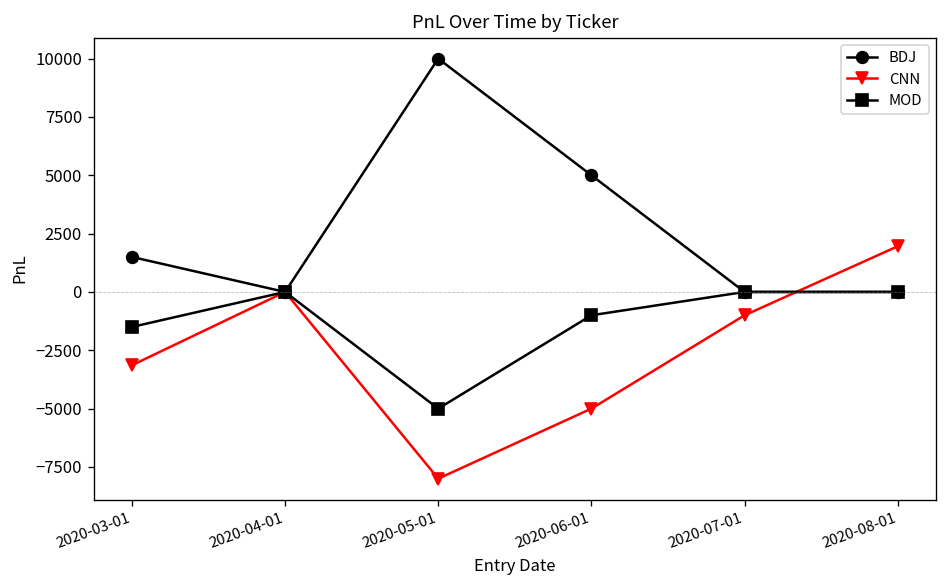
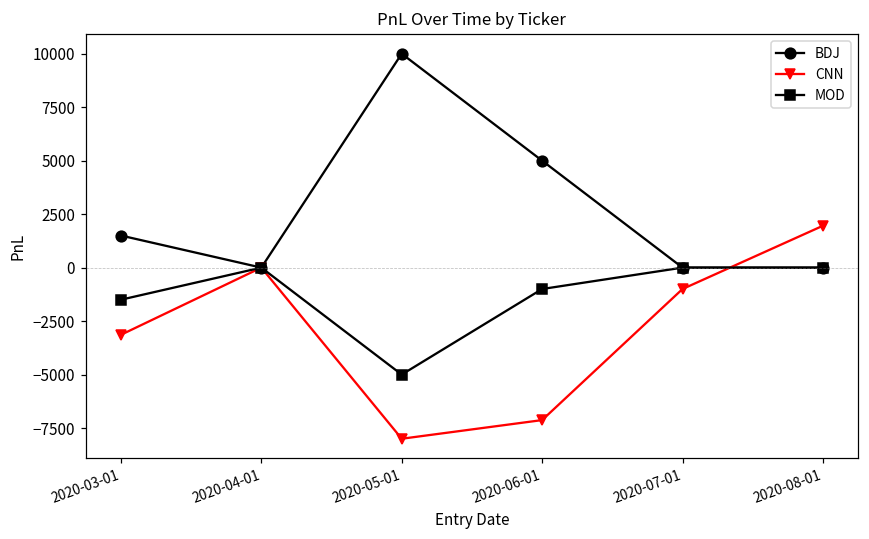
  {
    "CNN": {
      "2020-03-01": -3100,
      "2020-05-01": -8000,
-     "2020-06-01": -5000,
+     "2020-06-01": -7100,
      "2020-07-01": -1000,
      "2020-08-01": 2000
    }
  }
